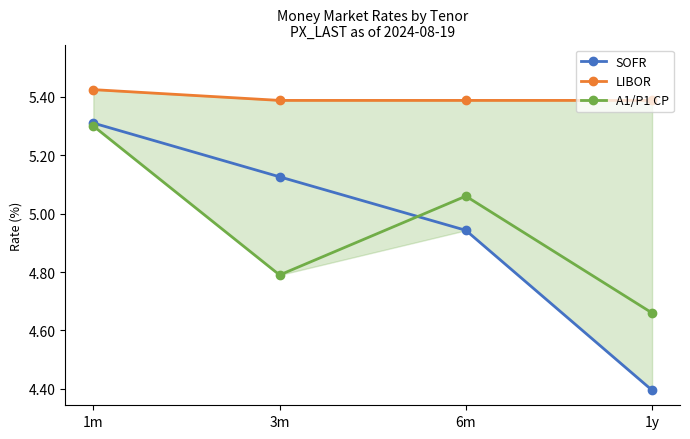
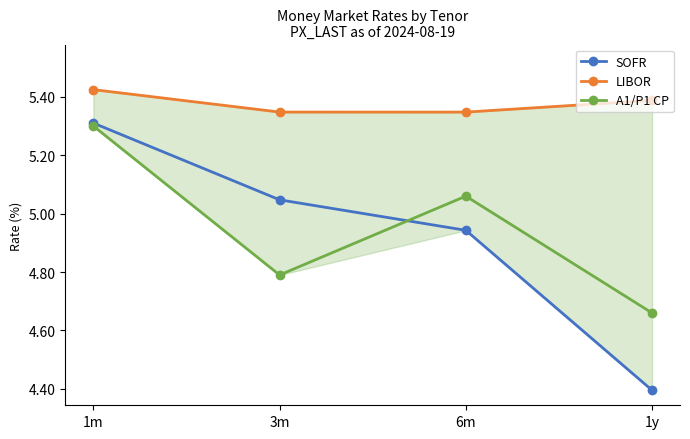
  {
    "SOFR": {
      "1m": 5.31,
-     "3m": 5.13,
+     "3m": 5.05,
      "6m": 4.94,
      "1y": 4.40
    },
    "LIBOR": {
      "1m": 5.42,
-     "3m": 5.39,
-     "6m": 5.39
+     "3m": 5.35,
+     "6m": 5.35
    },
    "A1/P1 CP": {
      "1m": 5.30,
      "3m": 4.79,
      "6m": 5.06,
      "1y": 4.66
    }
  }
